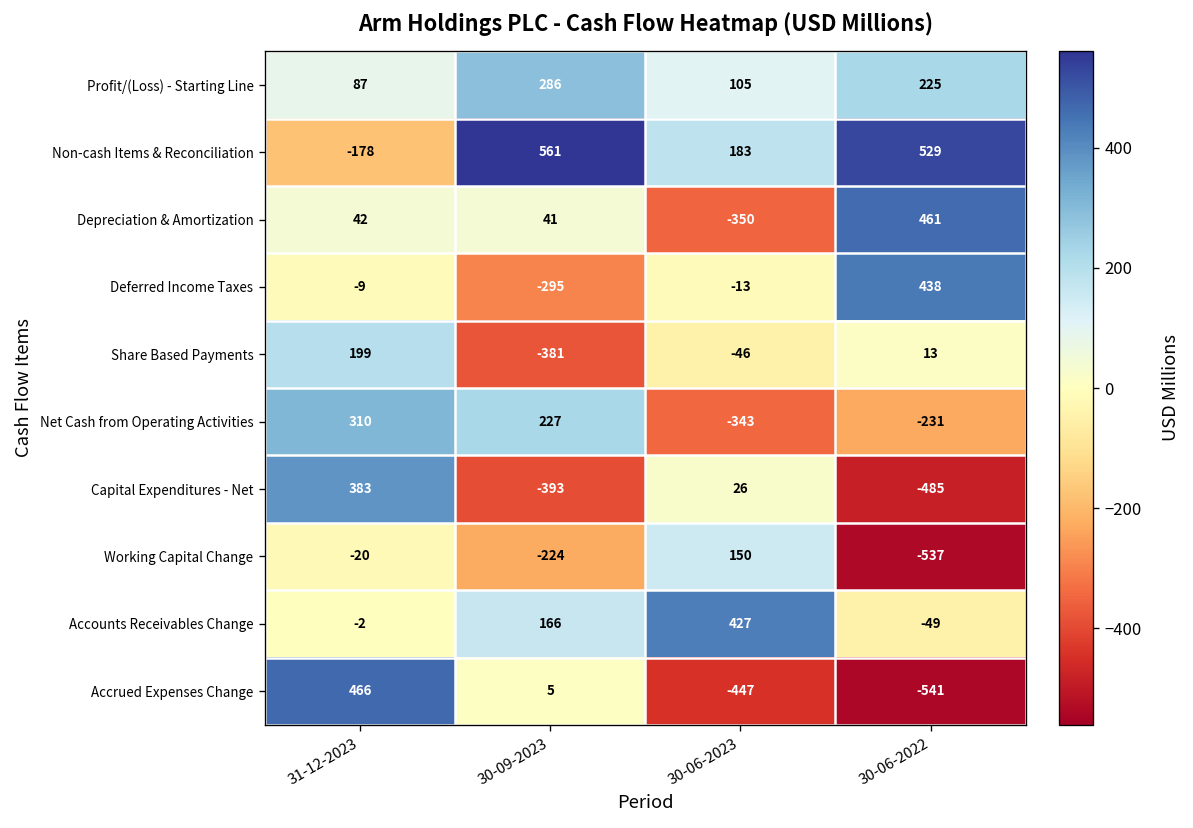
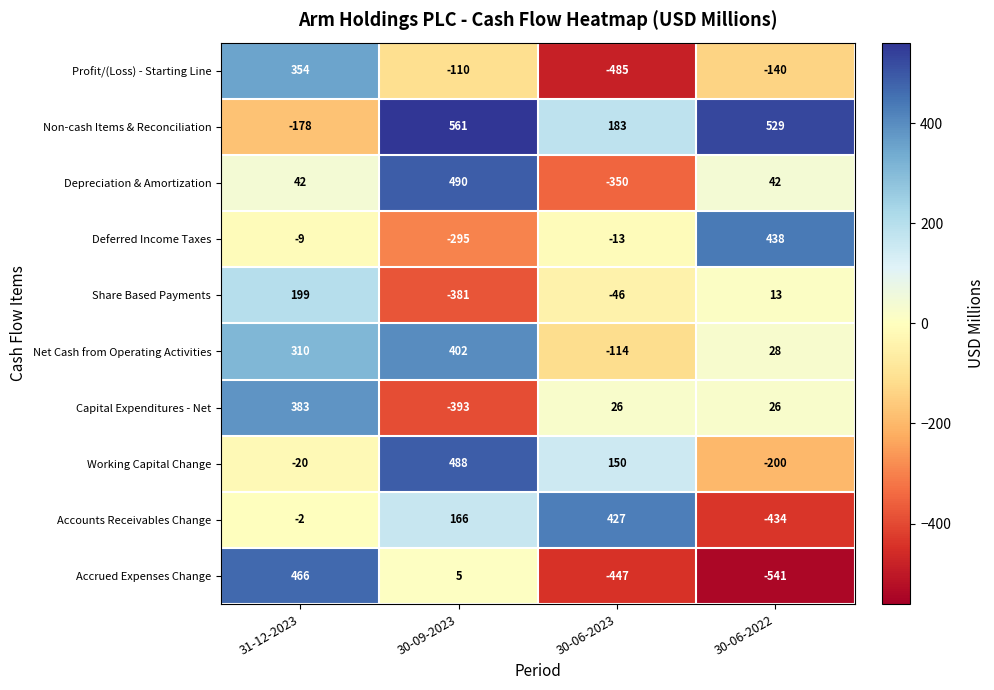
  {
    "Profit/(Loss) - Starting Line": {
-     "31-12-2023": 87,
-     "30-09-2023": 286,
-     "30-06-2023": 105,
-     "30-06-2022": 225
+     "31-12-2023": 354,
+     "30-09-2023": -110,
+     "30-06-2023": -485,
+     "30-06-2022": -140
    },
    "Non-cash Items & Reconciliation": {
      "31-12-2023": -178,
      "30-09-2023": 561,
      "30-06-2023": 183,
      "30-06-2022": 529
    },
    "Depreciation & Amortization": {
      "31-12-2023": 42,
-     "30-09-2023": 41,
+     "30-09-2023": 490,
      "30-06-2023": -350,
-     "30-06-2022": 461
+     "30-06-2022": 42
    },
    "Deferred Income Taxes": {
      "31-12-2023": -9,
      "30-09-2023": -295,
      "30-06-2023": -13,
      "30-06-2022": 438
    },
    "Share Based Payments": {
      "31-12-2023": 199,
      "30-09-2023": -381,
      "30-06-2023": -46,
      "30-06-2022": 13
    },
    "Net Cash from Operating Activities": {
      "31-12-2023": 310,
-     "30-09-2023": 227,
-     "30-06-2023": -343,
-     "30-06-2022": -231
+     "30-09-2023": 402,
+     "30-06-2023": -114,
+     "30-06-2022": 28
    },
    "Capital Expenditures - Net": {
      "31-12-2023": 383,
      "30-09-2023": -393,
      "30-06-2023": 26,
-     "30-06-2022": -485
+     "30-06-2022": 26
    },
    "Working Capital Change": {
      "31-12-2023": -20,
-     "30-09-2023": -224,
+     "30-09-2023": 488,
      "30-06-2023": 150,
-     "30-06-2022": -537
+     "30-06-2022": -200
    },
    "Accounts Receivables Change": {
      "31-12-2023": -2,
      "30-09-2023": 166,
      "30-06-2023": 427,
-     "30-06-2022": -49
+     "30-06-2022": -434
    },
    "Accrued Expenses Change": {
      "31-12-2023": 466,
      "30-09-2023": 5,
      "30-06-2023": -447,
      "30-06-2022": -541
    }
  }
